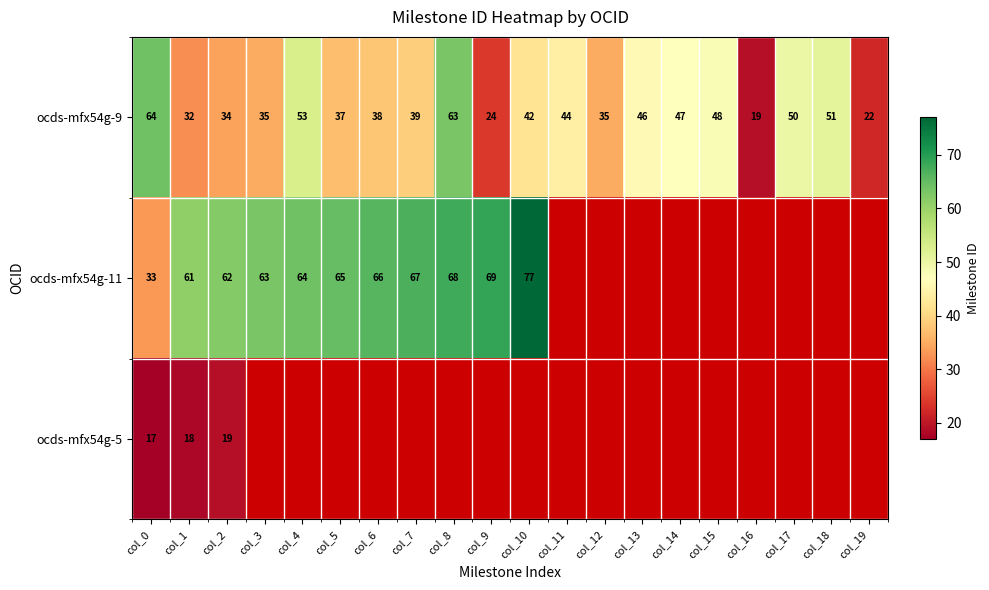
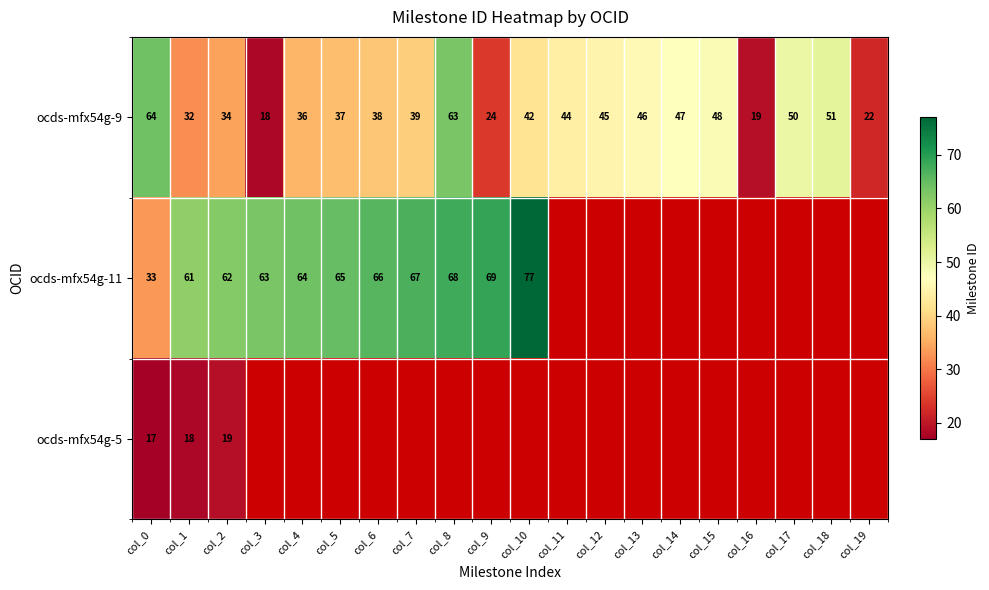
  {
    "ocds-mfx54g-9": {
      "col_0": 64,
      "col_1": 32,
      "col_2": 34,
-     "col_3": 35,
-     "col_4": 53,
+     "col_3": 18,
+     "col_4": 36,
      "col_5": 37,
      "col_6": 38,
      "col_7": 39,
      "col_8": 63,
      "col_9": 24,
      "col_10": 42,
      "col_11": 44,
-     "col_12": 35,
+     "col_12": 45,
      "col_13": 46,
      "col_14": 47,
      "col_15": 48,
      "col_16": 19,
      "col_17": 50,
      "col_18": 51,
      "col_19": 22
    },
    "ocds-mfx54g-11": {
      "col_0": 33,
      "col_1": 61,
      "col_2": 62,
      "col_3": 63,
      "col_4": 64,
      "col_5": 65,
      "col_6": 66,
      "col_7": 67,
      "col_8": 68,
      "col_9": 69,
      "col_10": 77
    },
    "ocds-mfx54g-5": {
      "col_0": 17,
      "col_1": 18,
      "col_2": 19
    }
  }
